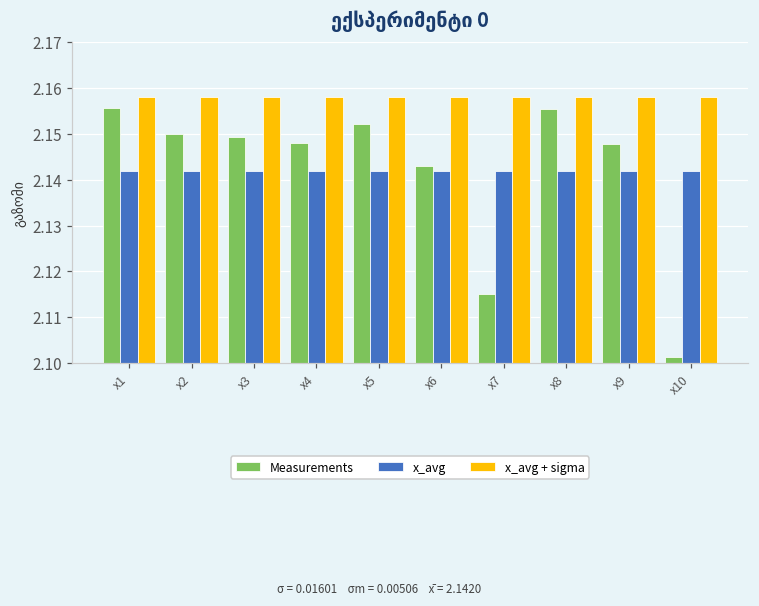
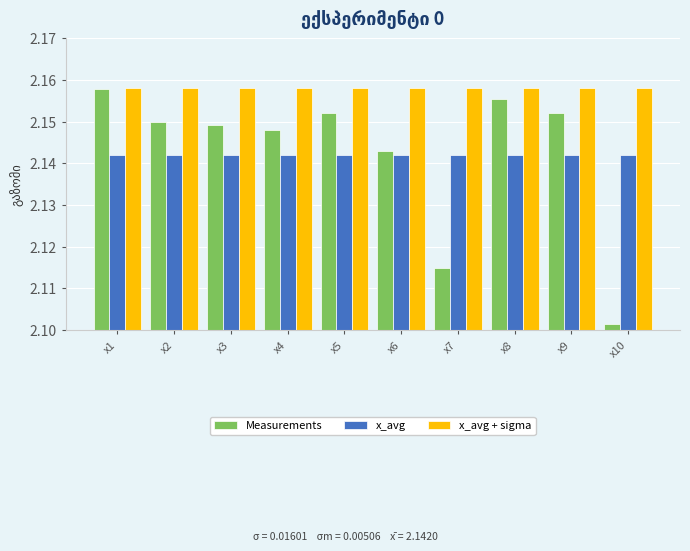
  {
    "Measurements": {
-     "x1": 2.156,
+     "x1": 2.158,
      "x2": 2.150,
      "x3": 2.149,
      "x4": 2.148,
      "x5": 2.152,
      "x6": 2.143,
      "x7": 2.115,
      "x8": 2.156,
-     "x9": 2.148,
+     "x9": 2.152,
      "x10": 2.101
    },
    "x_avg": {
      "x1": 2.142,
      "x2": 2.142,
      "x3": 2.142,
      "x4": 2.142,
      "x5": 2.142,
      "x6": 2.142,
      "x7": 2.142,
      "x8": 2.142,
      "x9": 2.142,
      "x10": 2.142
    },
    "x_avg + sigma": {
      "x1": 2.158,
      "x2": 2.158,
      "x3": 2.158,
      "x4": 2.158,
      "x5": 2.158,
      "x6": 2.158,
      "x7": 2.158,
      "x8": 2.158,
      "x9": 2.158,
      "x10": 2.158
    }
  }
